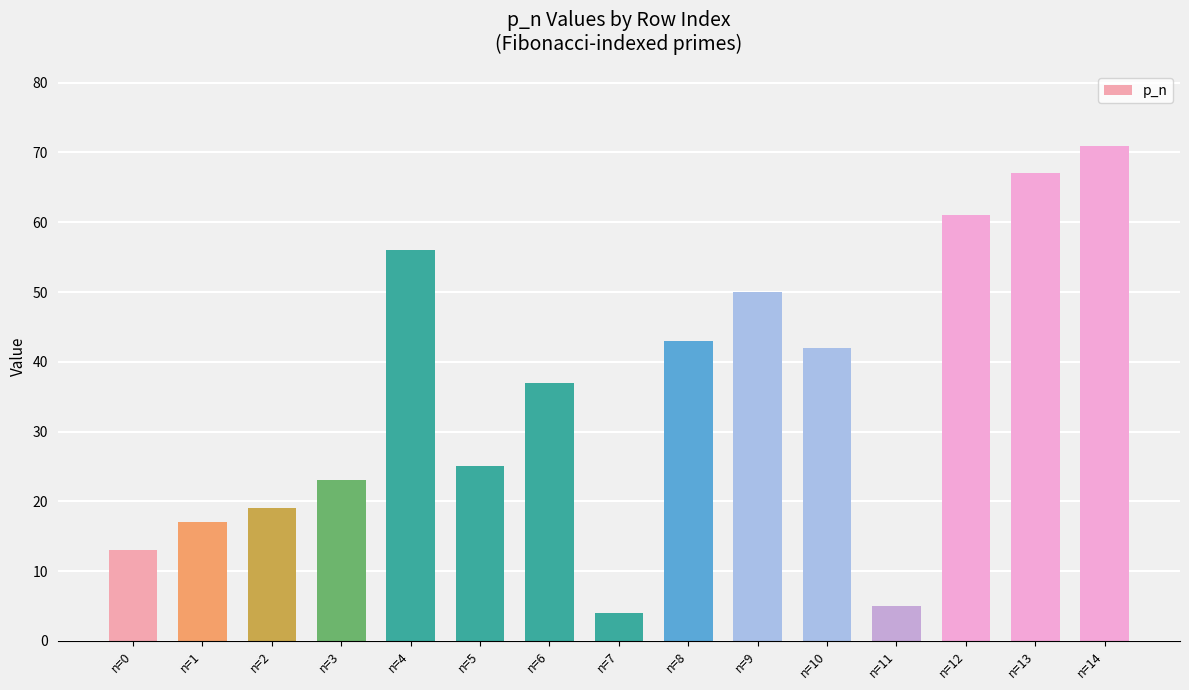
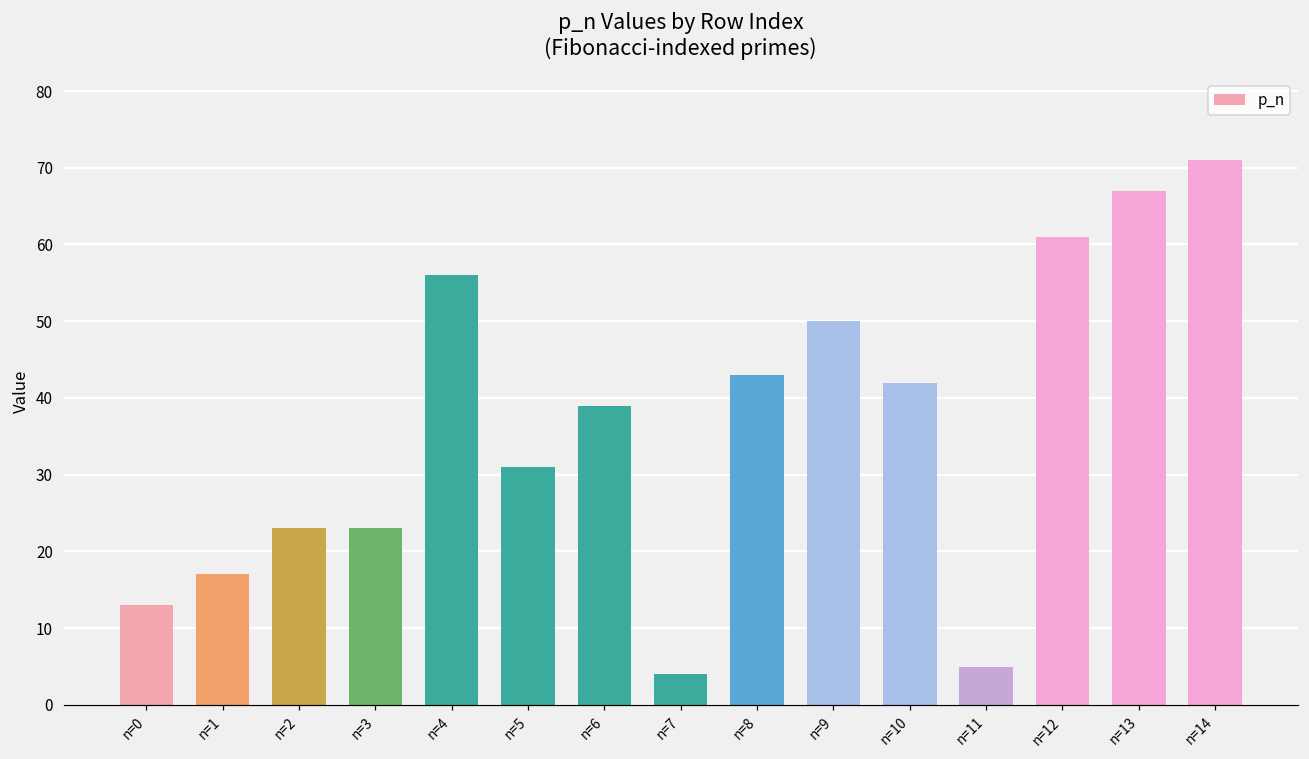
  {
    "n=0": 13,
    "n=1": 17,
-   "n=2": 19,
+   "n=2": 23,
    "n=3": 23,
    "n=4": 56,
-   "n=5": 25,
-   "n=6": 37,
+   "n=5": 31,
+   "n=6": 39,
    "n=7": 4,
    "n=8": 43,
    "n=9": 50,
    "n=10": 42,
    "n=11": 5,
    "n=12": 61,
    "n=13": 67,
    "n=14": 71
  }
